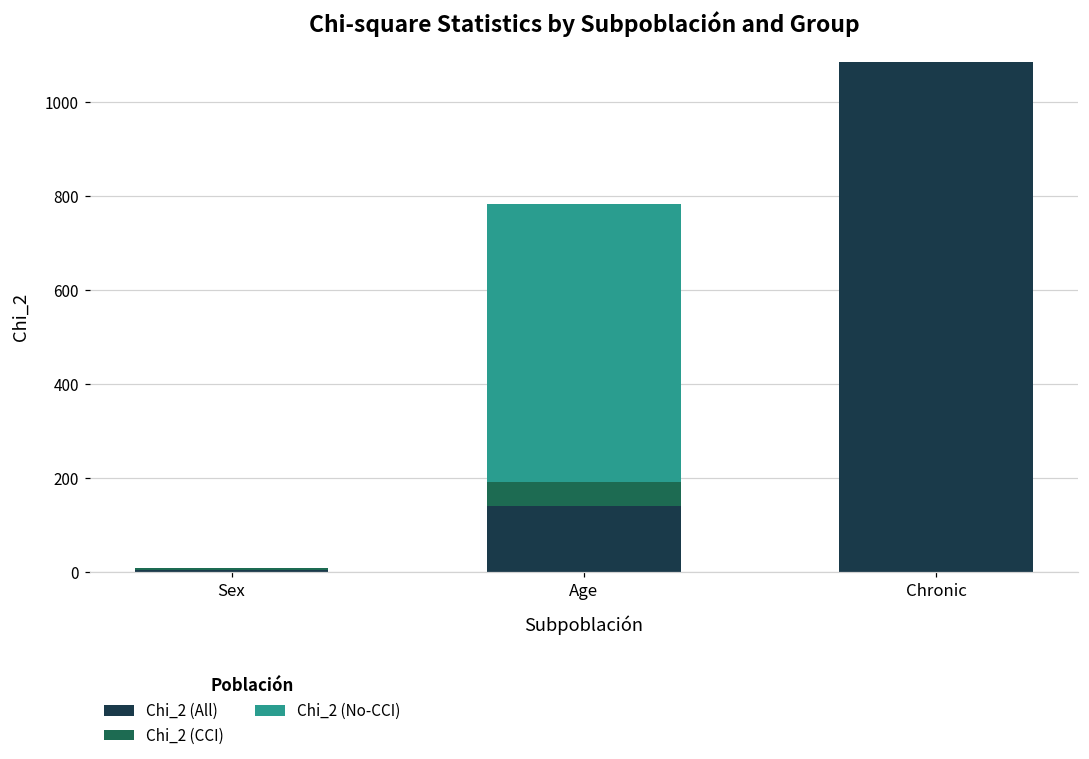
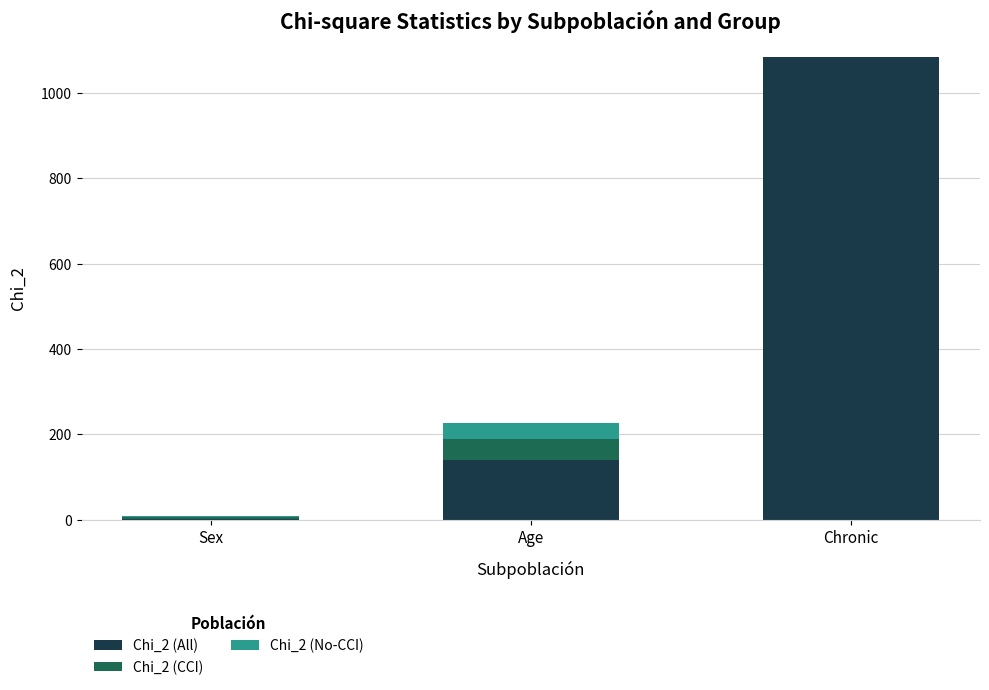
  {
    "Chi_2 (No-CCI)": {
-     "Age": 590,
+     "Age": 40,
      "Chronic": 0
    }
  }
